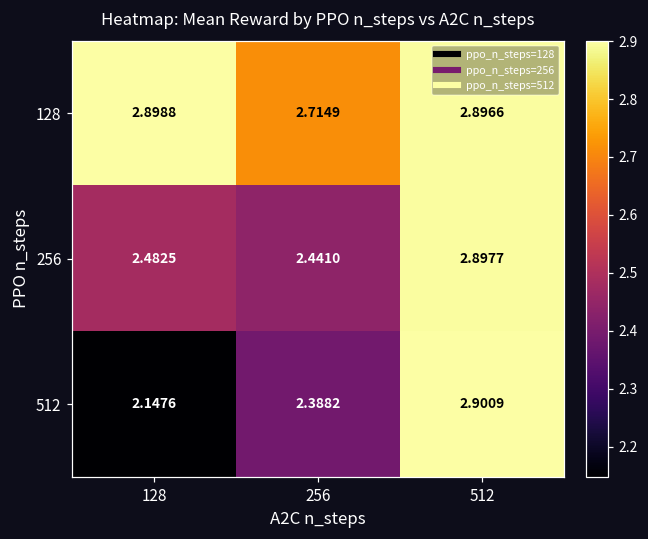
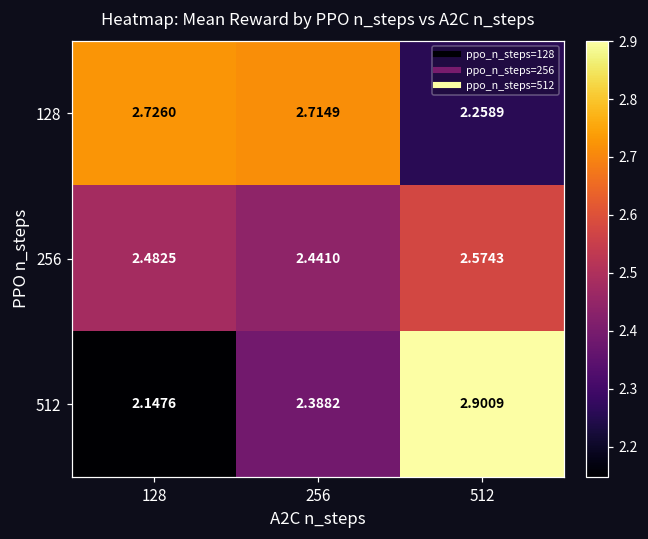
  {
    "128": {
-     "128": 2.8988,
+     "128": 2.7260,
      "256": 2.7149,
-     "512": 2.8966
+     "512": 2.2589
    },
    "256": {
      "128": 2.4825,
      "256": 2.4410,
-     "512": 2.8977
+     "512": 2.5743
    },
    "512": {
      "128": 2.1476,
      "256": 2.3882,
      "512": 2.9009
    }
  }
